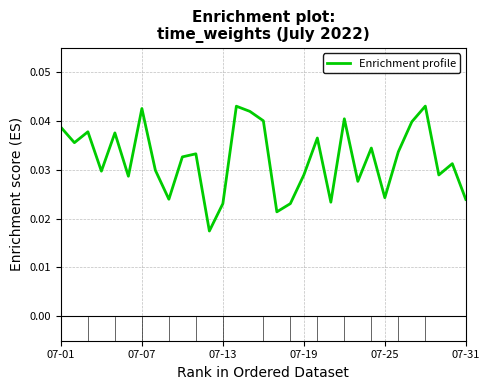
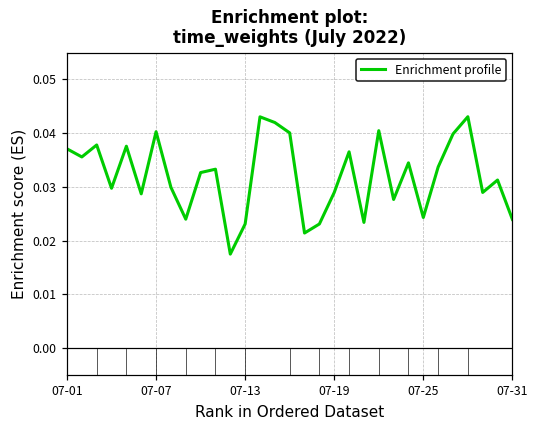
  {
-   "07-01": 0.039,
-   "07-07": 0.043,
+   "07-01": 0.037,
+   "07-07": 0.040,
    "07-13": 0.023,
    "07-19": 0.029,
    "07-25": 0.024,
    "07-31": 0.024
  }
